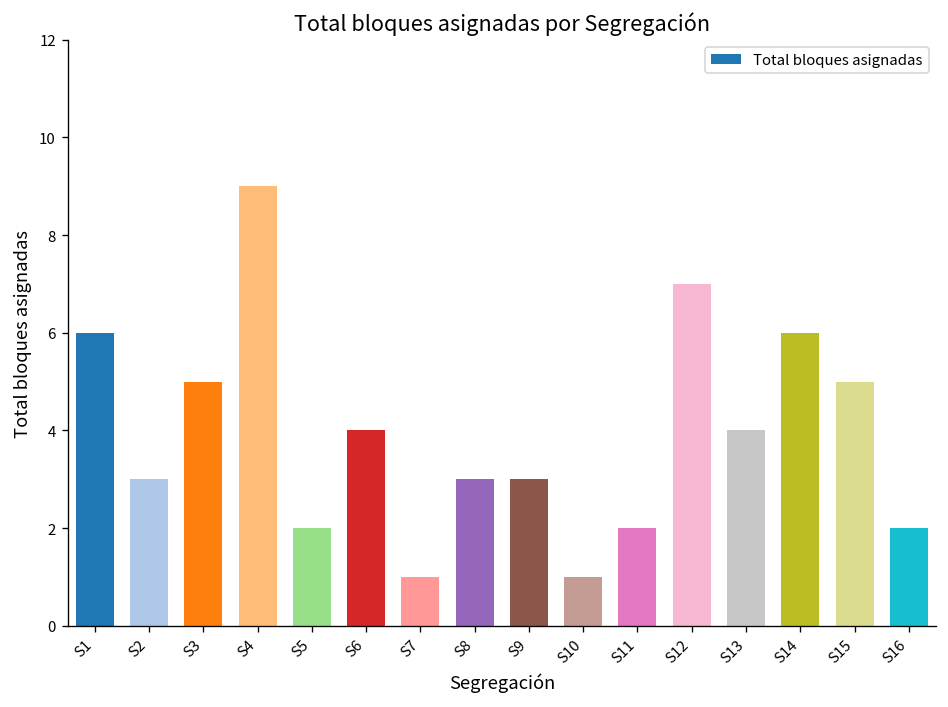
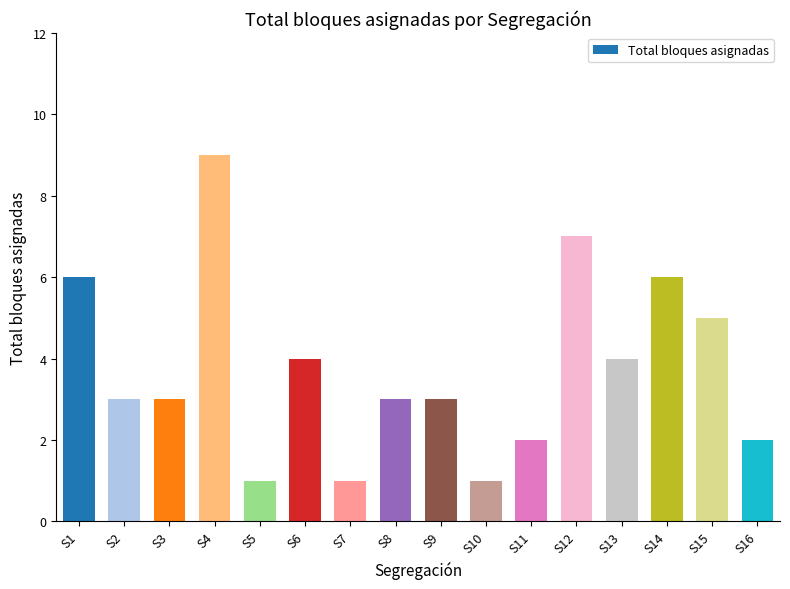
  {
    "S1": 6,
    "S2": 3,
-   "S3": 5,
+   "S3": 3,
    "S4": 9,
-   "S5": 2,
+   "S5": 1,
    "S6": 4,
    "S7": 1,
    "S8": 3,
    "S9": 3,
    "S10": 1,
    "S11": 2,
    "S12": 7,
    "S13": 4,
    "S14": 6,
    "S15": 5,
    "S16": 2
  }
